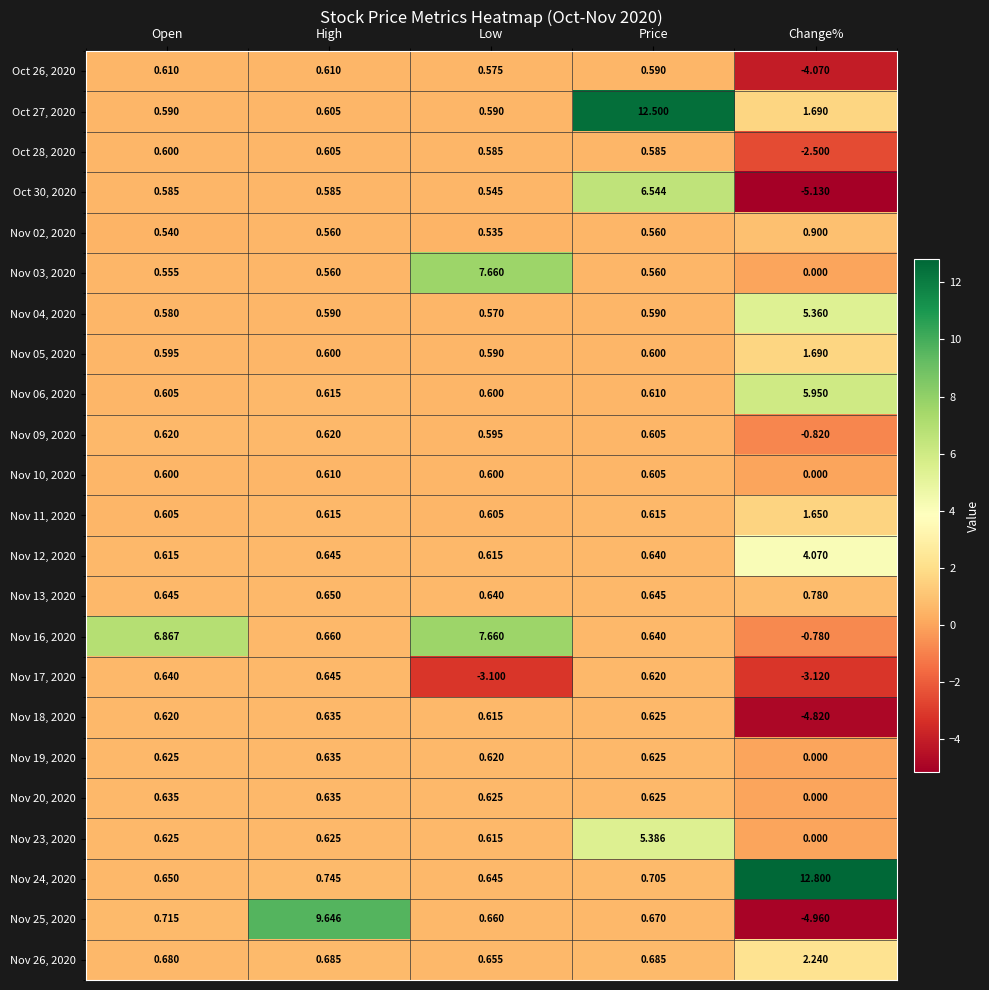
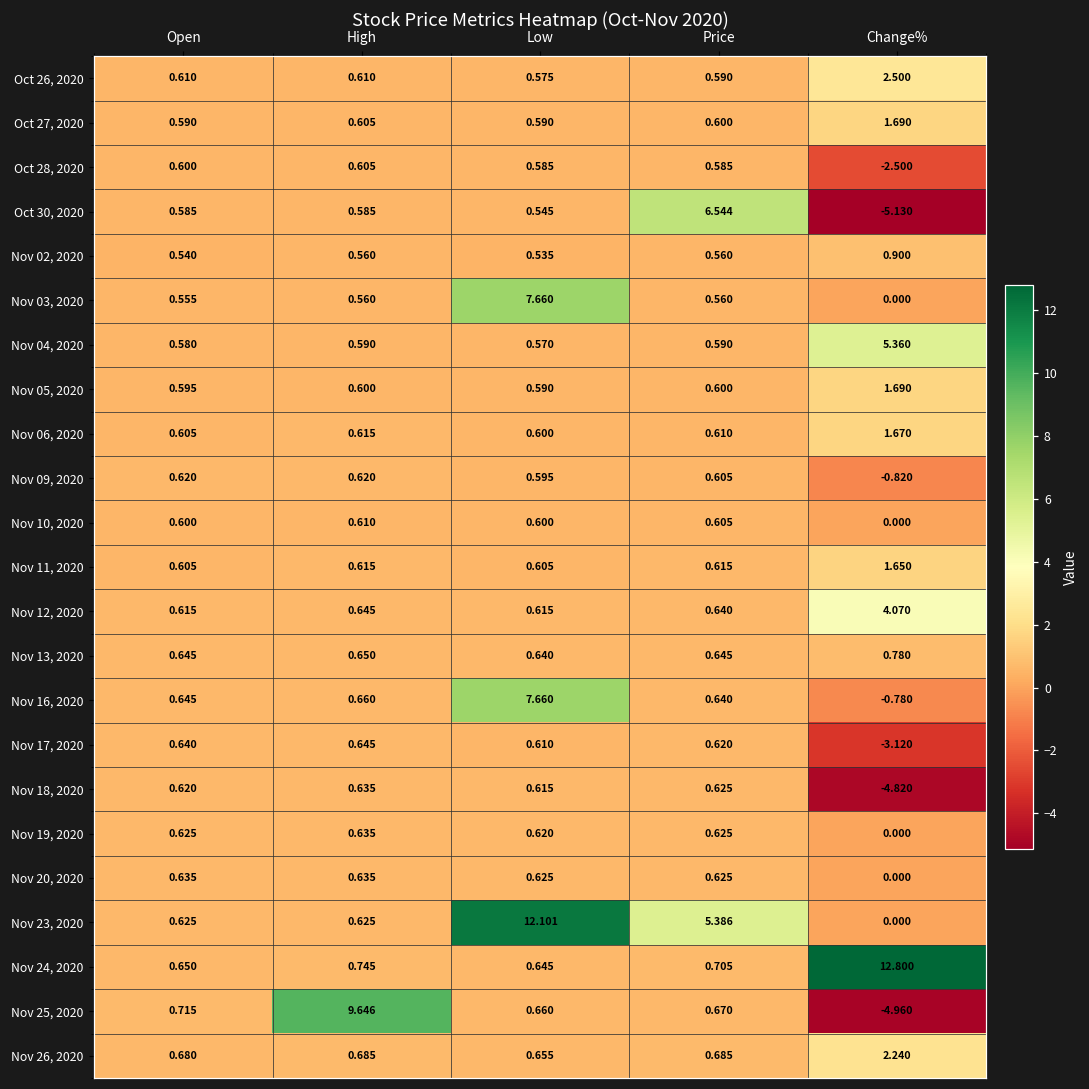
  {
    "Oct 26, 2020": {
      "Open": 0.610,
      "High": 0.610,
      "Low": 0.575,
      "Price": 0.590,
-     "Change%": -4.070
+     "Change%": 2.500
    },
    "Oct 27, 2020": {
      "Open": 0.590,
      "High": 0.605,
      "Low": 0.590,
-     "Price": 12.500,
+     "Price": 0.600,
      "Change%": 1.690
    },
    "Oct 28, 2020": {
      "Open": 0.600,
      "High": 0.605,
      "Low": 0.585,
      "Price": 0.585,
      "Change%": -2.500
    },
    "Oct 30, 2020": {
      "Open": 0.585,
      "High": 0.585,
      "Low": 0.545,
      "Price": 6.544,
      "Change%": -5.130
    },
    "Nov 02, 2020": {
      "Open": 0.540,
      "High": 0.560,
      "Low": 0.535,
      "Price": 0.560,
      "Change%": 0.900
    },
    "Nov 03, 2020": {
      "Open": 0.555,
      "High": 0.560,
      "Low": 7.660,
      "Price": 0.560,
      "Change%": 0.000
    },
    "Nov 04, 2020": {
      "Open": 0.580,
      "High": 0.590,
      "Low": 0.570,
      "Price": 0.590,
      "Change%": 5.360
    },
    "Nov 05, 2020": {
      "Open": 0.595,
      "High": 0.600,
      "Low": 0.590,
      "Price": 0.600,
      "Change%": 1.690
    },
    "Nov 06, 2020": {
      "Open": 0.605,
      "High": 0.615,
      "Low": 0.600,
      "Price": 0.610,
-     "Change%": 5.950
+     "Change%": 1.670
    },
    "Nov 09, 2020": {
      "Open": 0.620,
      "High": 0.620,
      "Low": 0.595,
      "Price": 0.605,
      "Change%": -0.820
    },
    "Nov 10, 2020": {
      "Open": 0.600,
      "High": 0.610,
      "Low": 0.600,
      "Price": 0.605,
      "Change%": 0.000
    },
    "Nov 11, 2020": {
      "Open": 0.605,
      "High": 0.615,
      "Low": 0.605,
      "Price": 0.615,
      "Change%": 1.650
    },
    "Nov 12, 2020": {
      "Open": 0.615,
      "High": 0.645,
      "Low": 0.615,
      "Price": 0.640,
      "Change%": 4.070
    },
    "Nov 13, 2020": {
      "Open": 0.645,
      "High": 0.650,
      "Low": 0.640,
      "Price": 0.645,
      "Change%": 0.780
    },
    "Nov 16, 2020": {
-     "Open": 6.867,
+     "Open": 0.645,
      "High": 0.660,
      "Low": 7.660,
      "Price": 0.640,
      "Change%": -0.780
    },
    "Nov 17, 2020": {
      "Open": 0.640,
      "High": 0.645,
-     "Low": -3.100,
+     "Low": 0.610,
      "Price": 0.620,
      "Change%": -3.120
    },
    "Nov 18, 2020": {
      "Open": 0.620,
      "High": 0.635,
      "Low": 0.615,
      "Price": 0.625,
      "Change%": -4.820
    },
    "Nov 19, 2020": {
      "Open": 0.625,
      "High": 0.635,
      "Low": 0.620,
      "Price": 0.625,
      "Change%": 0.000
    },
    "Nov 20, 2020": {
      "Open": 0.635,
      "High": 0.635,
      "Low": 0.625,
      "Price": 0.625,
      "Change%": 0.000
    },
    "Nov 23, 2020": {
      "Open": 0.625,
      "High": 0.625,
-     "Low": 0.615,
+     "Low": 12.101,
      "Price": 5.386,
      "Change%": 0.000
    },
    "Nov 24, 2020": {
      "Open": 0.650,
      "High": 0.745,
      "Low": 0.645,
      "Price": 0.705,
      "Change%": 12.800
    },
    "Nov 25, 2020": {
      "Open": 0.715,
      "High": 9.646,
      "Low": 0.660,
      "Price": 0.670,
      "Change%": -4.960
    },
    "Nov 26, 2020": {
      "Open": 0.680,
      "High": 0.685,
      "Low": 0.655,
      "Price": 0.685,
      "Change%": 2.240
    }
  }
